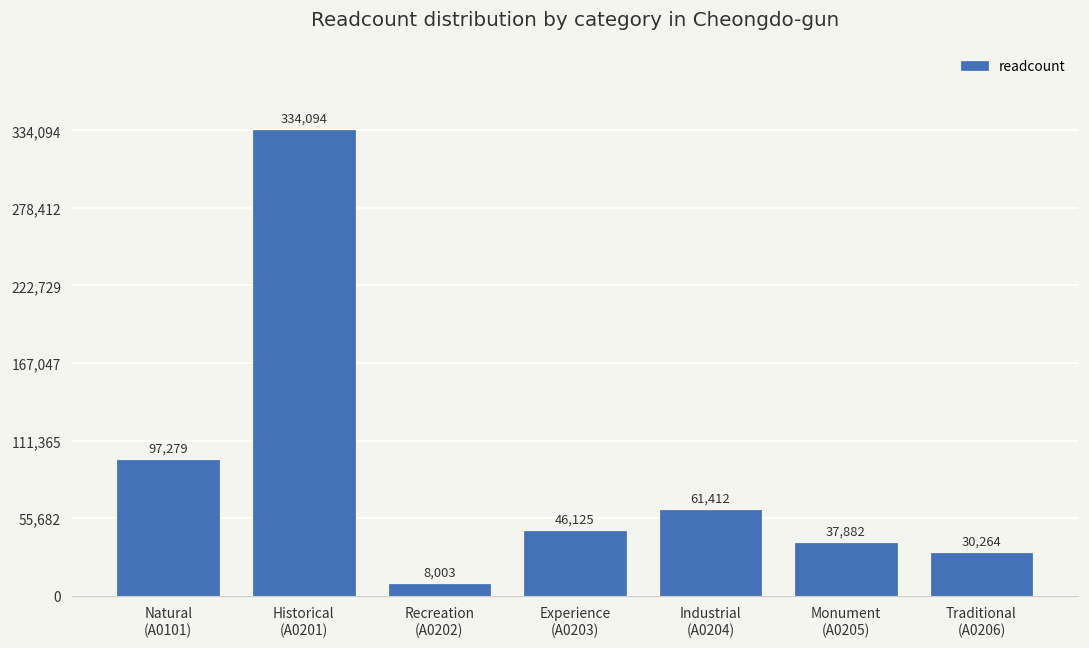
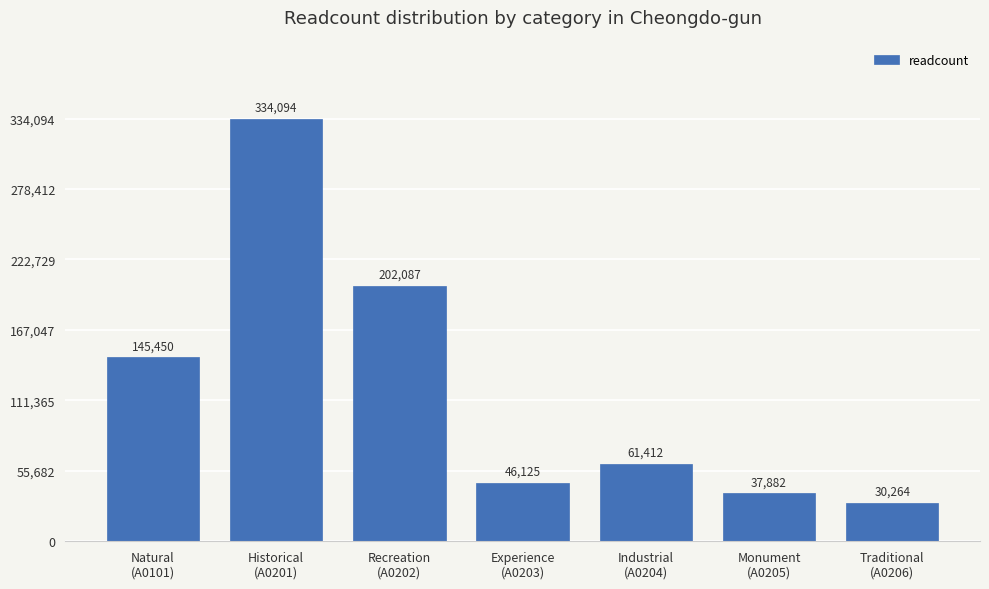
  {
-   "Natural (A0101)": "97,279",
+   "Natural (A0101)": "145,450",
    "Historical (A0201)": "334,094",
-   "Recreation (A0202)": "8,003",
+   "Recreation (A0202)": "202,087",
    "Experience (A0203)": "46,125",
    "Industrial (A0204)": "61,412",
    "Monument (A0205)": "37,882",
    "Traditional (A0206)": "30,264"
  }
